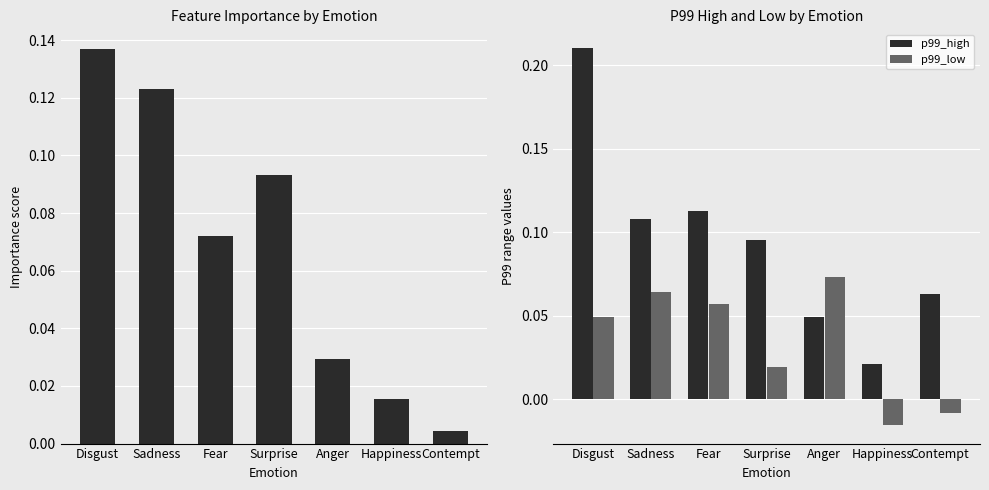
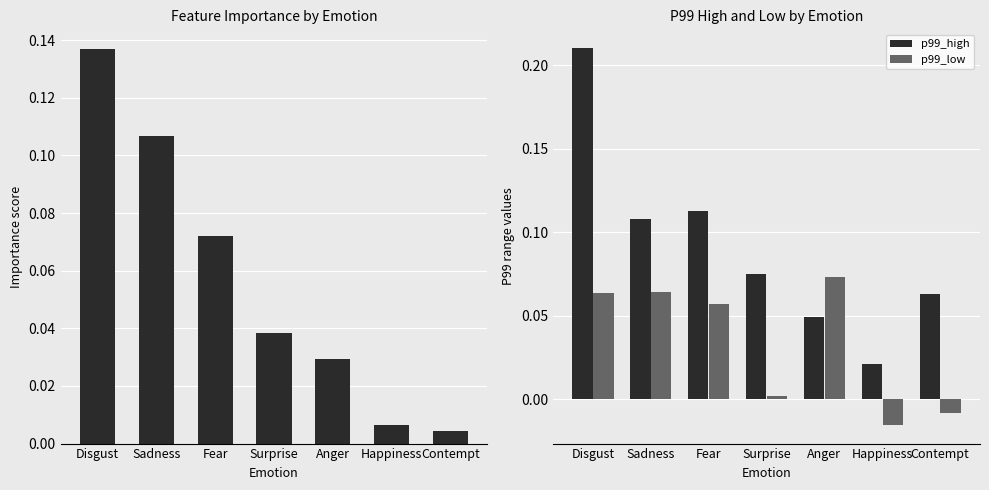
  {
    "Feature Importance by Emotion": {
      "Disgust": 0.137,
-     "Sadness": 0.123,
+     "Sadness": 0.107,
      "Fear": 0.072,
-     "Surprise": 0.093,
+     "Surprise": 0.039,
      "Anger": 0.029,
-     "Happiness": 0.016,
+     "Happiness": 0.007,
      "Contempt": 0.004
    },
    "P99 High and Low by Emotion": {
      "p99_high": {
        "Disgust": 0.210,
        "Sadness": 0.108,
        "Fear": 0.113,
-       "Surprise": 0.096,
+       "Surprise": 0.075,
        "Anger": 0.049,
        "Happiness": 0.021,
        "Contempt": 0.063
      },
      "p99_low": {
-       "Disgust": 0.050,
+       "Disgust": 0.064,
        "Sadness": 0.064,
        "Fear": 0.057,
-       "Surprise": 0.019,
+       "Surprise": 0.002,
        "Anger": 0.073,
        "Happiness": -0.015,
        "Contempt": -0.008
      }
    }
  }
